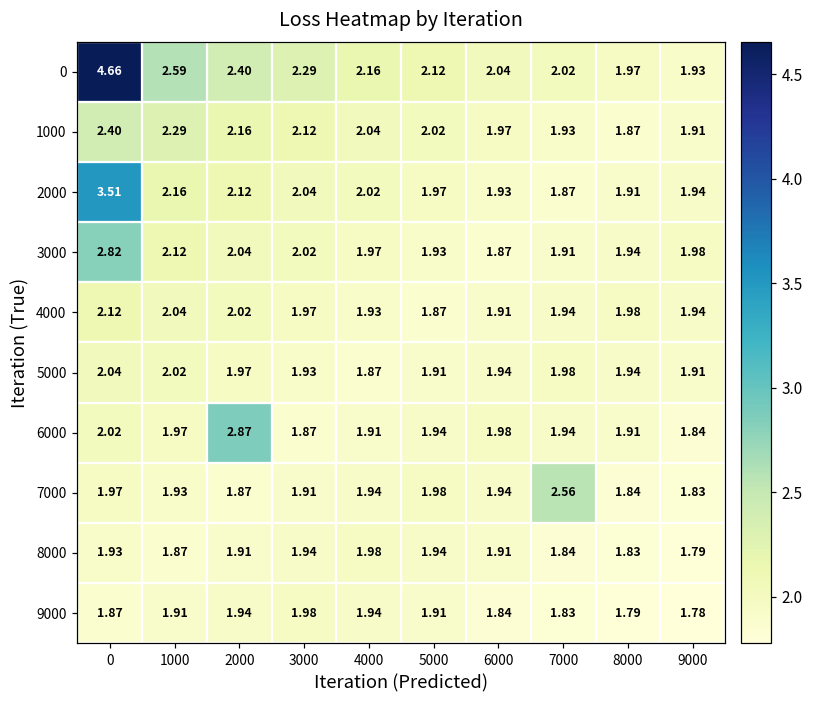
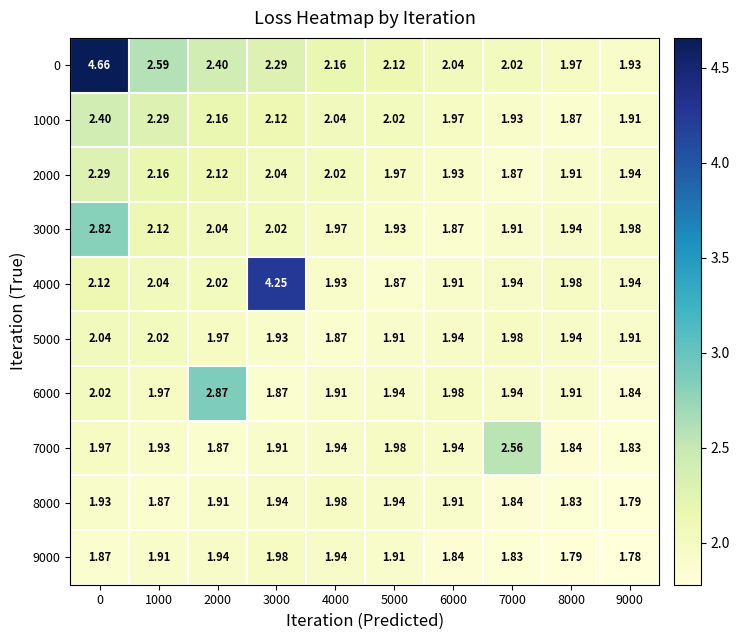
  {
    "0": {
      "0": 4.66,
      "1000": 2.59,
      "2000": 2.40,
      "3000": 2.29,
      "4000": 2.16,
      "5000": 2.12,
      "6000": 2.04,
      "7000": 2.02,
      "8000": 1.97,
      "9000": 1.93
    },
    "1000": {
      "0": 2.40,
      "1000": 2.29,
      "2000": 2.16,
      "3000": 2.12,
      "4000": 2.04,
      "5000": 2.02,
      "6000": 1.97,
      "7000": 1.93,
      "8000": 1.87,
      "9000": 1.91
    },
    "2000": {
-     "0": 3.51,
+     "0": 2.29,
      "1000": 2.16,
      "2000": 2.12,
      "3000": 2.04,
      "4000": 2.02,
      "5000": 1.97,
      "6000": 1.93,
      "7000": 1.87,
      "8000": 1.91,
      "9000": 1.94
    },
    "3000": {
      "0": 2.82,
      "1000": 2.12,
      "2000": 2.04,
      "3000": 2.02,
      "4000": 1.97,
      "5000": 1.93,
      "6000": 1.87,
      "7000": 1.91,
      "8000": 1.94,
      "9000": 1.98
    },
    "4000": {
      "0": 2.12,
      "1000": 2.04,
      "2000": 2.02,
-     "3000": 1.97,
+     "3000": 4.25,
      "4000": 1.93,
      "5000": 1.87,
      "6000": 1.91,
      "7000": 1.94,
      "8000": 1.98,
      "9000": 1.94
    },
    "5000": {
      "0": 2.04,
      "1000": 2.02,
      "2000": 1.97,
      "3000": 1.93,
      "4000": 1.87,
      "5000": 1.91,
      "6000": 1.94,
      "7000": 1.98,
      "8000": 1.94,
      "9000": 1.91
    },
    "6000": {
      "0": 2.02,
      "1000": 1.97,
      "2000": 2.87,
      "3000": 1.87,
      "4000": 1.91,
      "5000": 1.94,
      "6000": 1.98,
      "7000": 1.94,
      "8000": 1.91,
      "9000": 1.84
    },
    "7000": {
      "0": 1.97,
      "1000": 1.93,
      "2000": 1.87,
      "3000": 1.91,
      "4000": 1.94,
      "5000": 1.98,
      "6000": 1.94,
      "7000": 2.56,
      "8000": 1.84,
      "9000": 1.83
    },
    "8000": {
      "0": 1.93,
      "1000": 1.87,
      "2000": 1.91,
      "3000": 1.94,
      "4000": 1.98,
      "5000": 1.94,
      "6000": 1.91,
      "7000": 1.84,
      "8000": 1.83,
      "9000": 1.79
    },
    "9000": {
      "0": 1.87,
      "1000": 1.91,
      "2000": 1.94,
      "3000": 1.98,
      "4000": 1.94,
      "5000": 1.91,
      "6000": 1.84,
      "7000": 1.83,
      "8000": 1.79,
      "9000": 1.78
    }
  }
